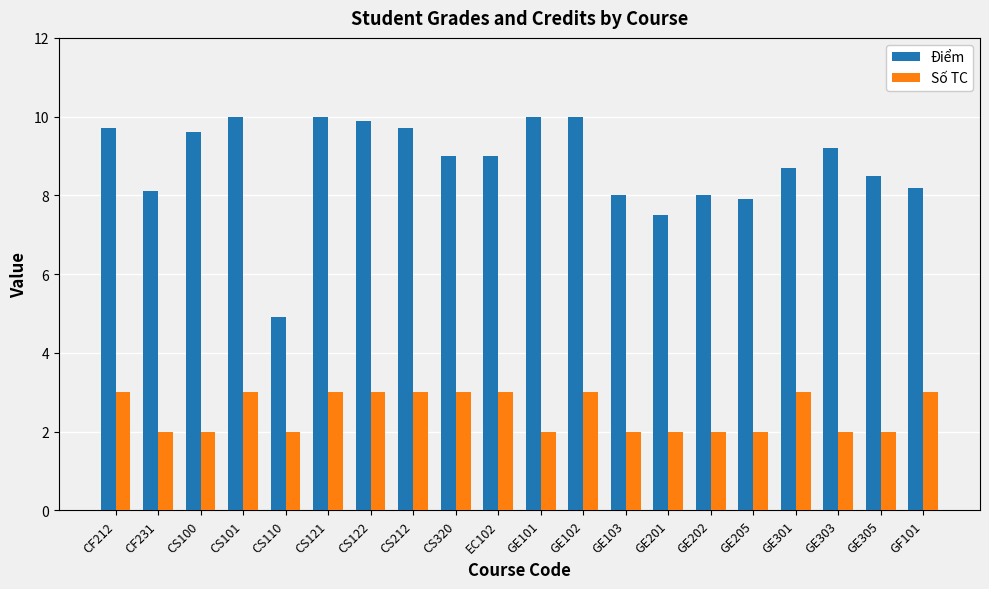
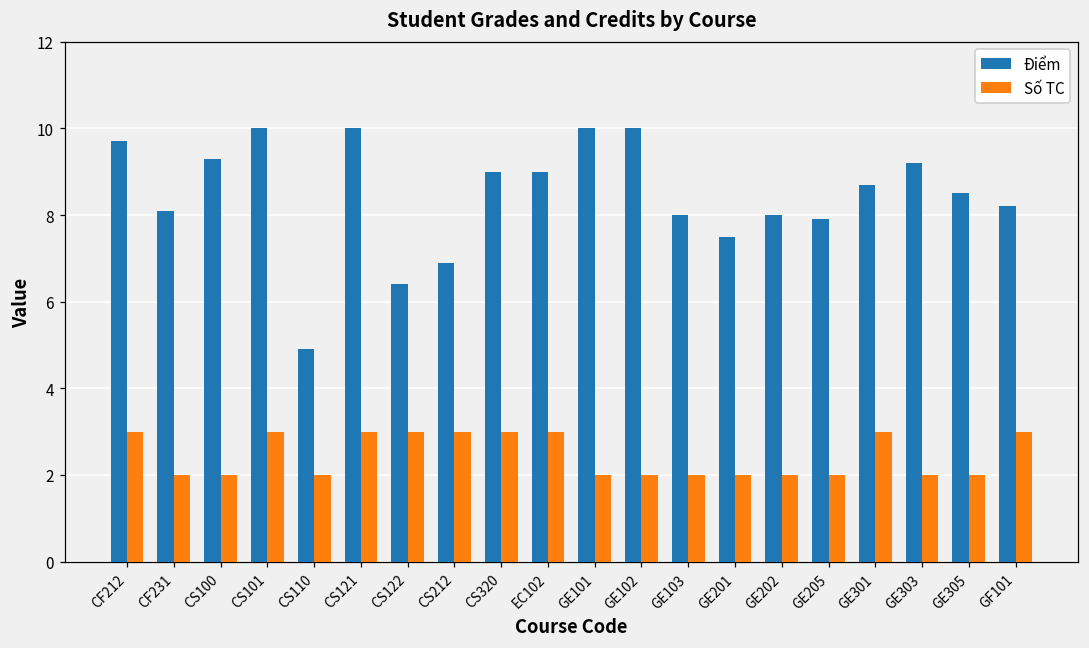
  {
    "Điểm": {
      "CF212": 9.7,
      "CF231": 8.1,
-     "CS100": 9.6,
+     "CS100": 9.3,
      "CS101": 10.0,
      "CS110": 4.9,
      "CS121": 10.0,
-     "CS122": 9.9,
-     "CS212": 9.7,
+     "CS122": 6.4,
+     "CS212": 6.9,
      "CS320": 9.0,
      "EC102": 9.0,
      "GE101": 10.0,
      "GE102": 10.0,
      "GE103": 8.0,
      "GE201": 7.5,
      "GE202": 8.0,
      "GE205": 7.9,
      "GE301": 8.7,
      "GE303": 9.2,
      "GE305": 8.5,
      "GF101": 8.2
    },
    "Số TC": {
      "CF212": 3,
      "CF231": 2,
      "CS100": 2,
      "CS101": 3,
      "CS110": 2,
      "CS121": 3,
      "CS122": 3,
      "CS212": 3,
      "CS320": 3,
      "EC102": 3,
      "GE101": 2,
-     "GE102": 3,
+     "GE102": 2,
      "GE103": 2,
      "GE201": 2,
      "GE202": 2,
      "GE205": 2,
      "GE301": 3,
      "GE303": 2,
      "GE305": 2,
      "GF101": 3
    }
  }
